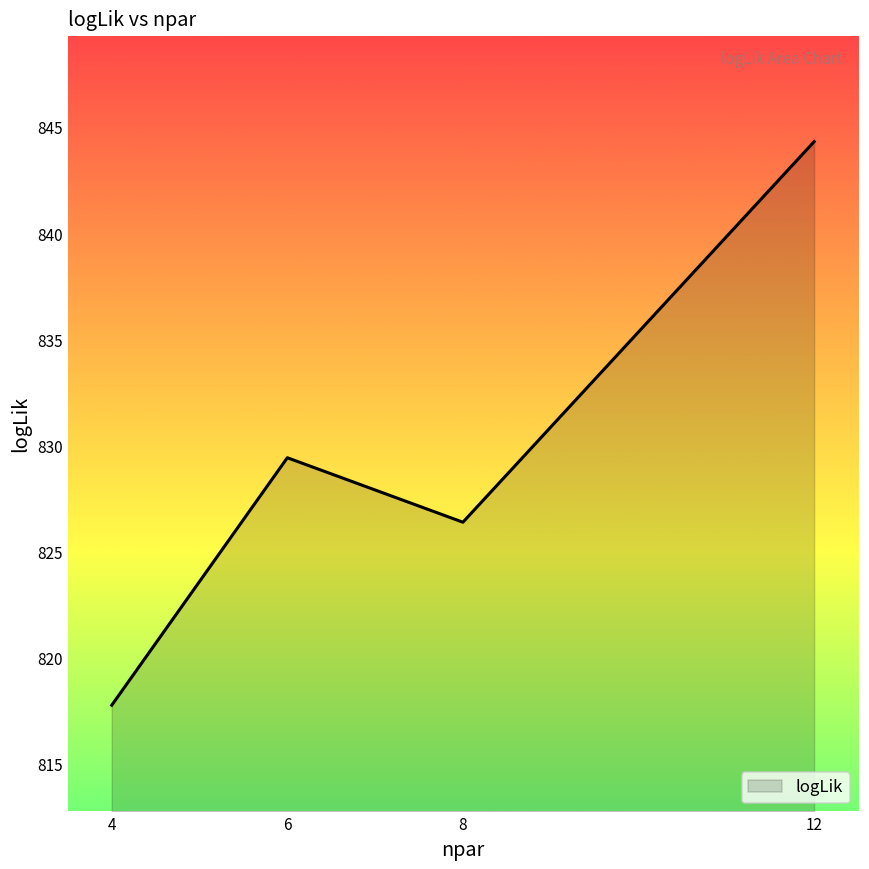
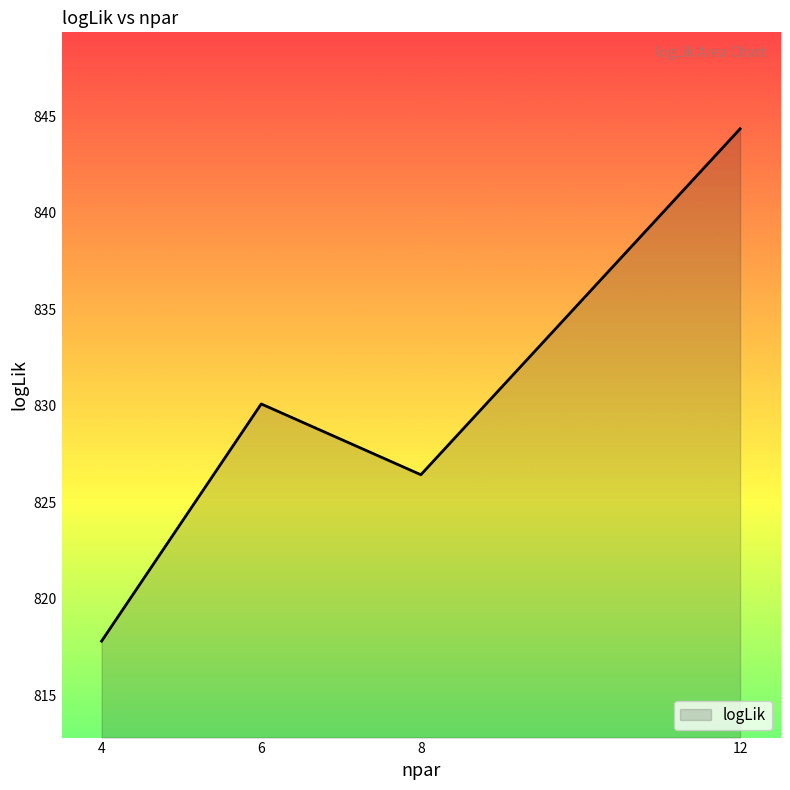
  {
    "4": 817.8,
-   "6": 829.5,
+   "6": 830.1,
    "8": 826.4,
    "12": 844.4
  }
